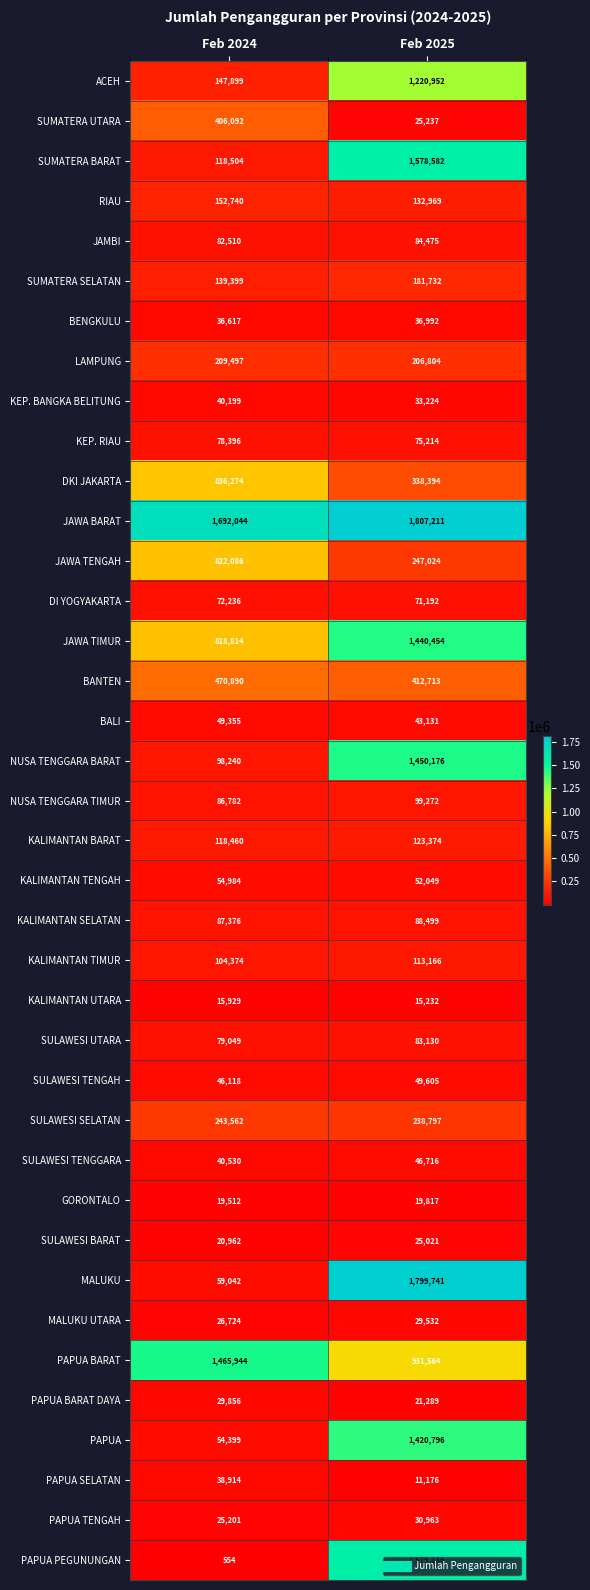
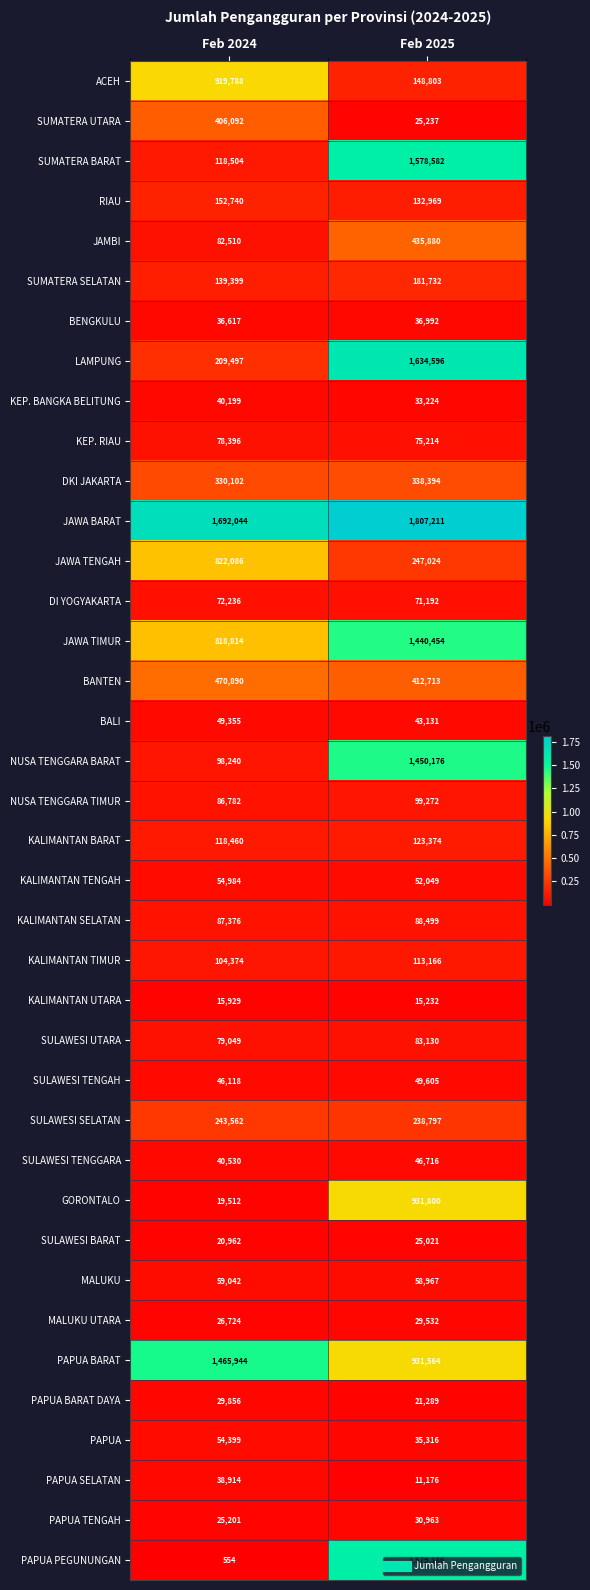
  {
    "ACEH": {
-     "Feb 2024": "147,899",
-     "Feb 2025": "1,220,952"
+     "Feb 2024": "919,788",
+     "Feb 2025": "148,803"
    },
    "SUMATERA UTARA": {
      "Feb 2024": "406,092",
      "Feb 2025": "25,237"
    },
    "SUMATERA BARAT": {
      "Feb 2024": "118,504",
      "Feb 2025": "1,578,582"
    },
    "RIAU": {
      "Feb 2024": "152,740",
      "Feb 2025": "132,969"
    },
    "JAMBI": {
      "Feb 2024": "82,510",
-     "Feb 2025": "84,475"
+     "Feb 2025": "435,880"
    },
    "SUMATERA SELATAN": {
      "Feb 2024": "139,399",
      "Feb 2025": "181,732"
    },
    "BENGKULU": {
      "Feb 2024": "36,617",
      "Feb 2025": "36,992"
    },
    "LAMPUNG": {
      "Feb 2024": "209,497",
-     "Feb 2025": "206,804"
+     "Feb 2025": "1,634,596"
    },
    "KEP. BANGKA BELITUNG": {
      "Feb 2024": "40,199",
      "Feb 2025": "33,224"
    },
    "KEP. RIAU": {
      "Feb 2024": "78,396",
      "Feb 2025": "75,214"
    },
    "DKI JAKARTA": {
-     "Feb 2024": "836,274",
+     "Feb 2024": "330,102",
      "Feb 2025": "338,394"
    },
    "JAWA BARAT": {
      "Feb 2024": "1,692,044",
      "Feb 2025": "1,807,211"
    },
    "JAWA TENGAH": {
      "Feb 2024": "822,086",
      "Feb 2025": "247,024"
    },
    "DI YOGYAKARTA": {
      "Feb 2024": "72,236",
      "Feb 2025": "71,192"
    },
    "JAWA TIMUR": {
      "Feb 2024": "818,814",
      "Feb 2025": "1,440,454"
    },
    "BANTEN": {
      "Feb 2024": "470,890",
      "Feb 2025": "412,713"
    },
    "BALI": {
      "Feb 2024": "49,355",
      "Feb 2025": "43,131"
    },
    "NUSA TENGGARA BARAT": {
      "Feb 2024": "98,240",
      "Feb 2025": "1,450,176"
    },
    "NUSA TENGGARA TIMUR": {
      "Feb 2024": "86,782",
      "Feb 2025": "99,272"
    },
    "KALIMANTAN BARAT": {
      "Feb 2024": "118,460",
      "Feb 2025": "123,374"
    },
    "KALIMANTAN TENGAH": {
      "Feb 2024": "54,984",
      "Feb 2025": "52,049"
    },
    "KALIMANTAN SELATAN": {
      "Feb 2024": "87,376",
      "Feb 2025": "88,499"
    },
    "KALIMANTAN TIMUR": {
      "Feb 2024": "104,374",
      "Feb 2025": "113,166"
    },
    "KALIMANTAN UTARA": {
      "Feb 2024": "15,929",
      "Feb 2025": "15,232"
    },
    "SULAWESI UTARA": {
      "Feb 2024": "79,049",
      "Feb 2025": "83,130"
    },
    "SULAWESI TENGAH": {
      "Feb 2024": "46,118",
      "Feb 2025": "49,605"
    },
    "SULAWESI SELATAN": {
      "Feb 2024": "243,562",
      "Feb 2025": "238,797"
    },
    "SULAWESI TENGGARA": {
      "Feb 2024": "40,530",
      "Feb 2025": "46,716"
    },
    "GORONTALO": {
      "Feb 2024": "19,512",
-     "Feb 2025": "19,817"
+     "Feb 2025": "931,800"
    },
    "SULAWESI BARAT": {
      "Feb 2024": "20,962",
      "Feb 2025": "25,021"
    },
    "MALUKU": {
      "Feb 2024": "59,042",
-     "Feb 2025": "1,799,741"
+     "Feb 2025": "58,967"
    },
    "MALUKU UTARA": {
      "Feb 2024": "26,724",
      "Feb 2025": "29,532"
    },
    "PAPUA BARAT": {
      "Feb 2024": "1,465,944",
      "Feb 2025": "931,564"
    },
    "PAPUA BARAT DAYA": {
      "Feb 2024": "29,856",
      "Feb 2025": "21,289"
    },
    "PAPUA": {
      "Feb 2024": "54,399",
-     "Feb 2025": "1,420,796"
+     "Feb 2025": "35,316"
    },
    "PAPUA SELATAN": {
      "Feb 2024": "38,914",
      "Feb 2025": "11,176"
    },
    "PAPUA TENGAH": {
      "Feb 2024": "25,201",
      "Feb 2025": "30,963"
    },
    "PAPUA PEGUNUNGAN": {
      "Feb 2024": "554"
    }
  }
